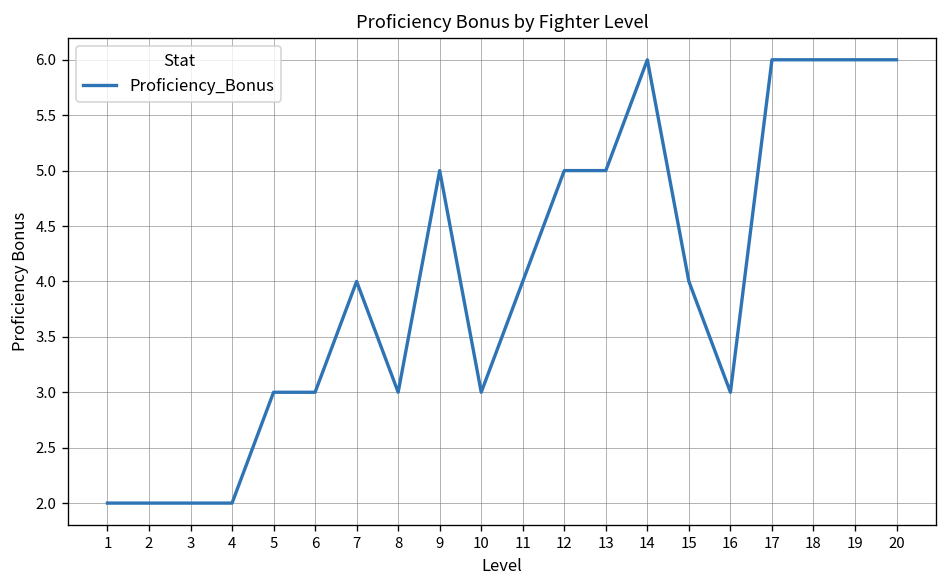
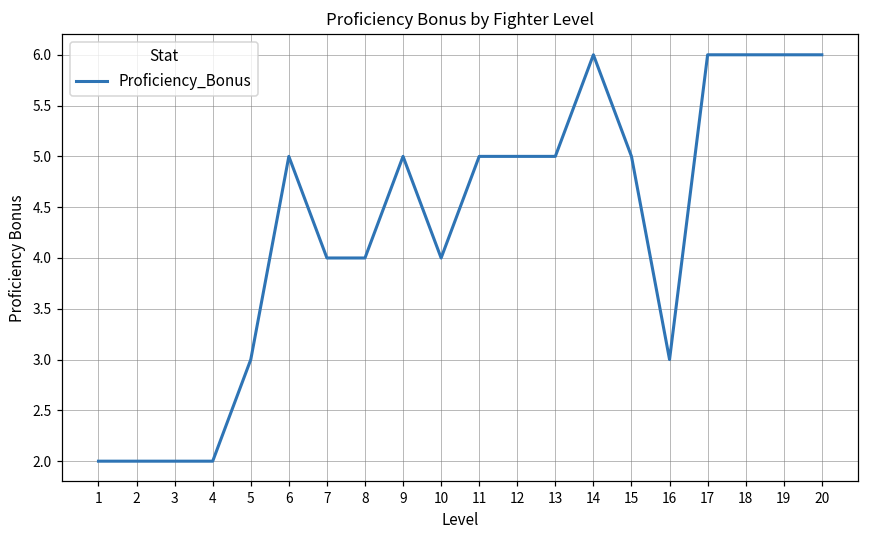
  {
    "1": 2,
    "2": 2,
    "3": 2,
    "4": 2,
    "5": 3,
-   "6": 3,
+   "6": 5,
    "7": 4,
-   "8": 3,
+   "8": 4,
    "9": 5,
-   "10": 3,
-   "11": 4,
+   "10": 4,
+   "11": 5,
    "12": 5,
    "13": 5,
    "14": 6,
-   "15": 4,
+   "15": 5,
    "16": 3,
    "17": 6,
    "18": 6,
    "19": 6,
    "20": 6
  }
